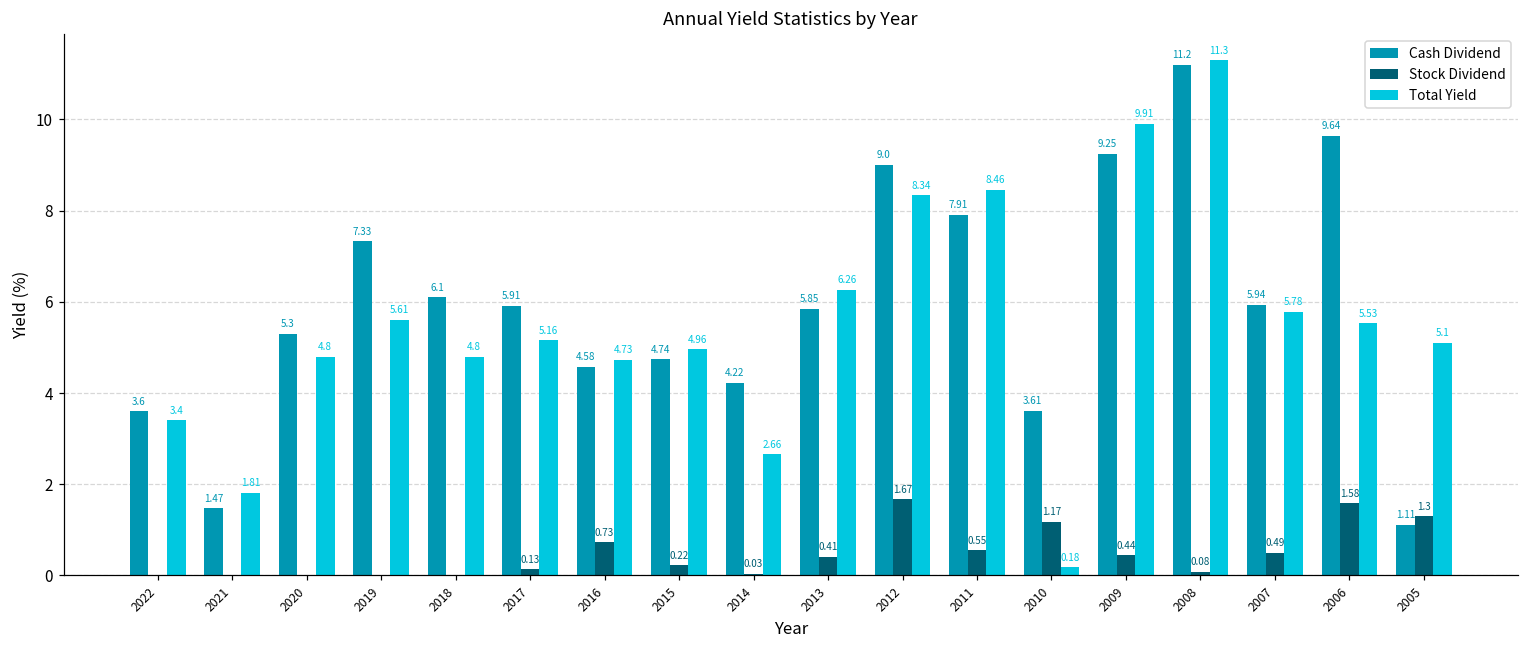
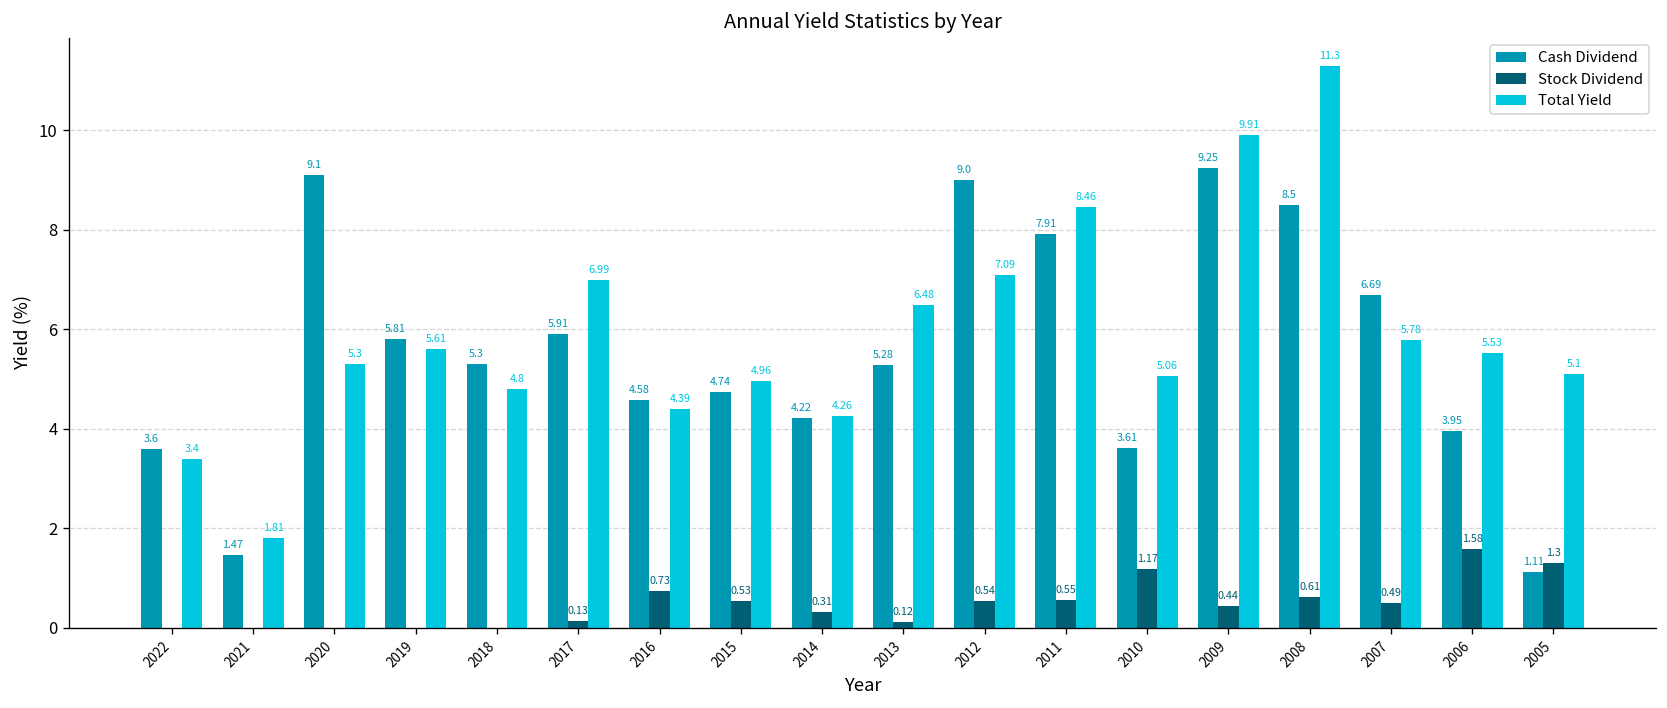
  {
    "Cash Dividend": {
      "2022": 3.6,
      "2021": 1.47,
-     "2020": 5.3,
-     "2019": 7.33,
-     "2018": 6.1,
+     "2020": 9.1,
+     "2019": 5.81,
+     "2018": 5.3,
      "2017": 5.91,
      "2016": 4.58,
      "2015": 4.74,
      "2014": 4.22,
-     "2013": 5.85,
+     "2013": 5.28,
      "2012": 9.0,
      "2011": 7.91,
      "2010": 3.61,
      "2009": 9.25,
-     "2008": 11.2,
-     "2007": 5.94,
-     "2006": 9.64,
+     "2008": 8.5,
+     "2007": 6.69,
+     "2006": 3.95,
      "2005": 1.11
    },
    "Stock Dividend": {
      "2017": 0.13,
      "2016": 0.73,
-     "2015": 0.22,
-     "2014": 0.03,
-     "2013": 0.41,
-     "2012": 1.67,
+     "2015": 0.53,
+     "2014": 0.31,
+     "2013": 0.12,
+     "2012": 0.54,
      "2011": 0.55,
      "2010": 1.17,
      "2009": 0.44,
-     "2008": 0.08,
+     "2008": 0.61,
      "2007": 0.49,
      "2006": 1.58,
      "2005": 1.3
    },
    "Total Yield": {
      "2022": 3.4,
      "2021": 1.81,
-     "2020": 4.8,
+     "2020": 5.3,
      "2019": 5.61,
      "2018": 4.8,
-     "2017": 5.16,
-     "2016": 4.73,
+     "2017": 6.99,
+     "2016": 4.39,
      "2015": 4.96,
-     "2014": 2.66,
-     "2013": 6.26,
-     "2012": 8.34,
+     "2014": 4.26,
+     "2013": 6.48,
+     "2012": 7.09,
      "2011": 8.46,
-     "2010": 0.18,
+     "2010": 5.06,
      "2009": 9.91,
      "2008": 11.3,
      "2007": 5.78,
      "2006": 5.53,
      "2005": 5.1
    }
  }
